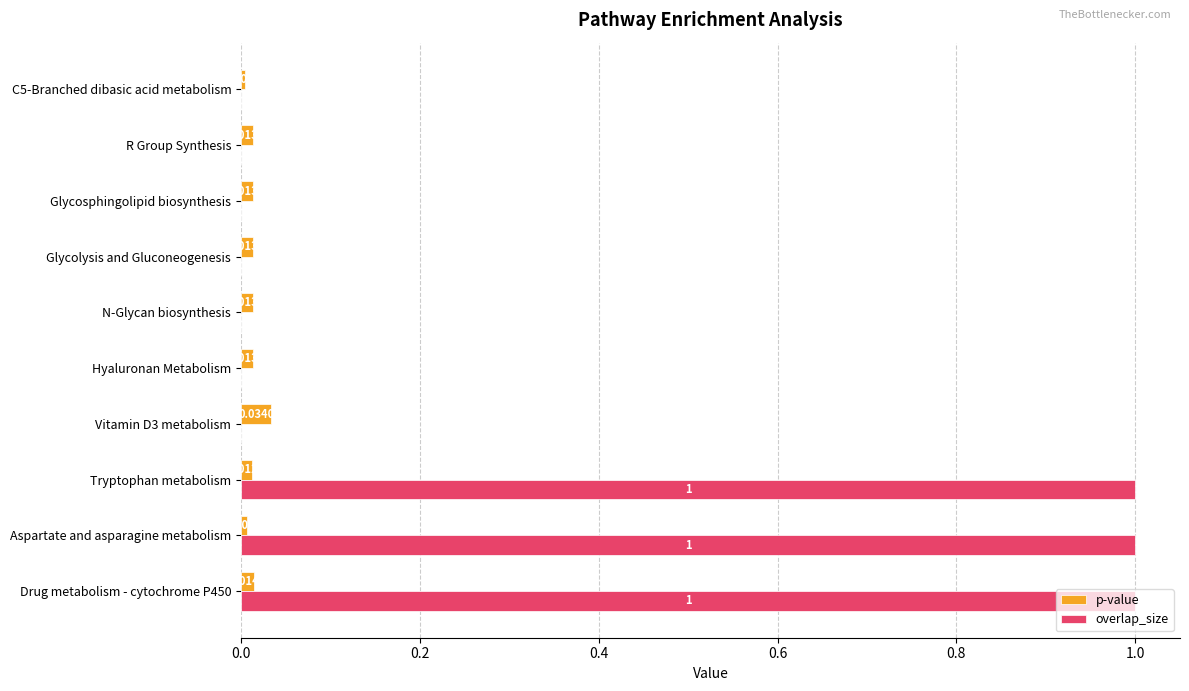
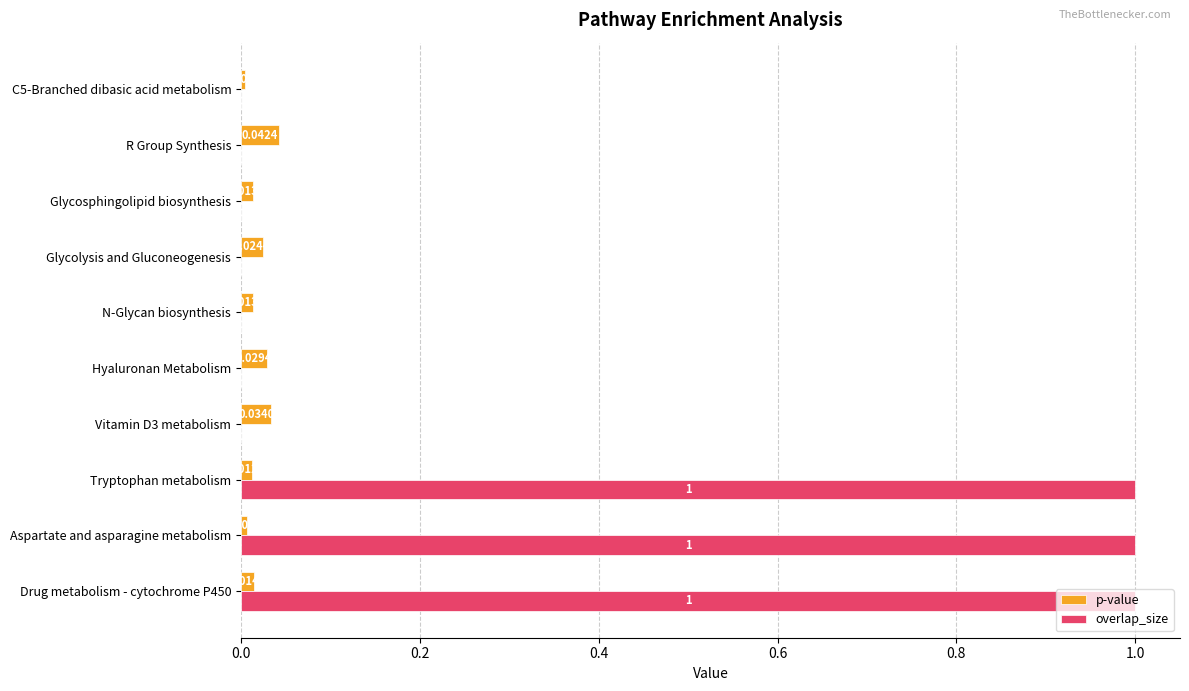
  {
    "p-value": {
      "C5-Branched dibasic acid metabolism": 0.00,
-     "R Group Synthesis": 0.01,
+     "R Group Synthesis": 0.04,
      "Glycosphingolipid biosynthesis": 0.01,
-     "Glycolysis and Gluconeogenesis": 0.01,
+     "Glycolysis and Gluconeogenesis": 0.02,
      "N-Glycan biosynthesis": 0.01,
-     "Hyaluronan Metabolism": 0.01,
+     "Hyaluronan Metabolism": 0.03,
      "Tryptophan metabolism": 0.01,
      "Aspartate and asparagine metabolism": 0.01,
      "Drug metabolism - cytochrome P450": 0.01
    },
    "overlap_size": {
      "Tryptophan metabolism": 1,
      "Aspartate and asparagine metabolism": 1
    }
  }
